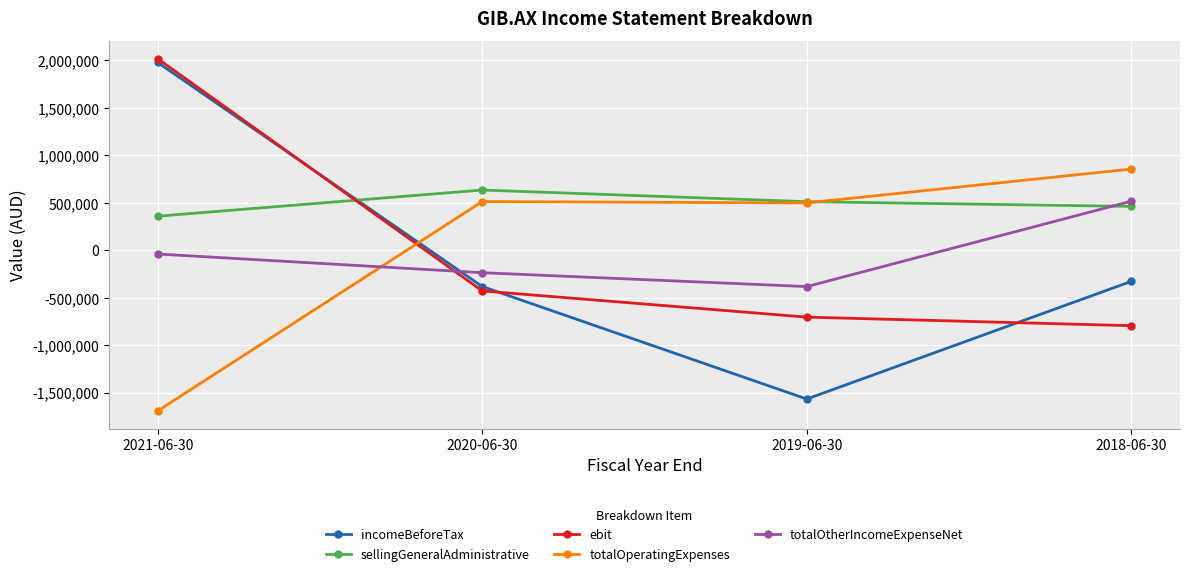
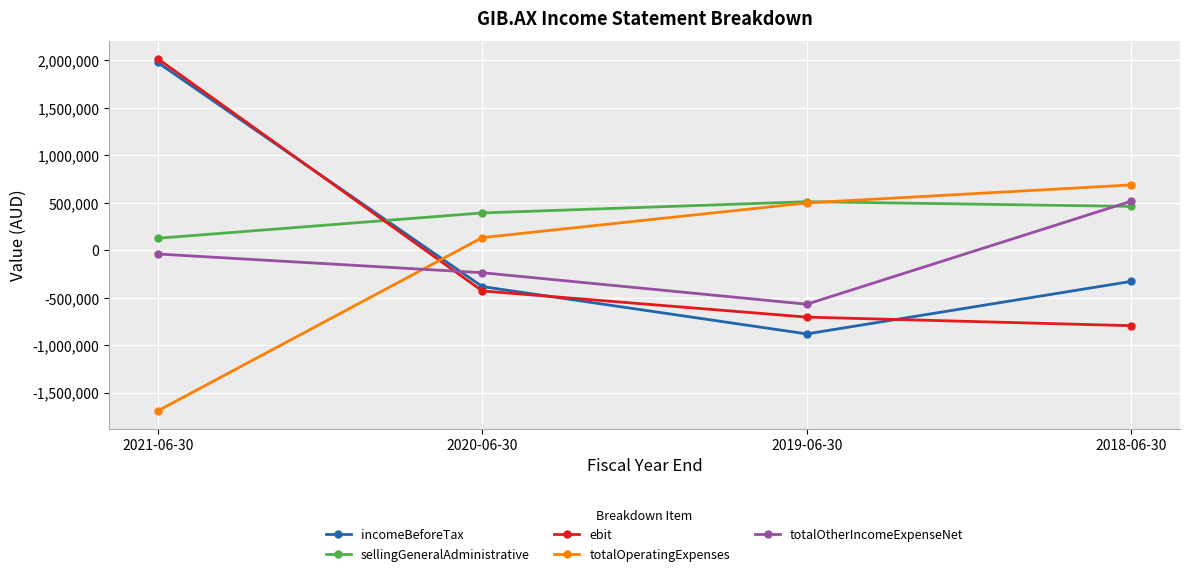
  {
    "incomeBeforeTax": {
      "2021-06-30": "2,000,000",
      "2020-06-30": "-400,000",
-     "2019-06-30": "-1,600,000",
+     "2019-06-30": "-900,000",
      "2018-06-30": "-300,000"
    },
    "sellingGeneralAdministrative": {
-     "2021-06-30": "400,000",
-     "2020-06-30": "600,000",
+     "2021-06-30": "100,000",
+     "2020-06-30": "400,000",
      "2018-06-30": "500,000"
    },
    "ebit": {
      "2021-06-30": "2,000,000",
      "2020-06-30": "-400,000",
      "2019-06-30": "-700,000",
      "2018-06-30": "-800,000"
    },
    "totalOperatingExpenses": {
      "2021-06-30": "-1,700,000",
-     "2020-06-30": "500,000",
-     "2018-06-30": "900,000"
+     "2020-06-30": "100,000",
+     "2018-06-30": "700,000"
    },
    "totalOtherIncomeExpenseNet": {
      "2021-06-30": "0",
      "2020-06-30": "-200,000",
-     "2019-06-30": "-400,000",
+     "2019-06-30": "-600,000",
      "2018-06-30": "500,000"
    }
  }
